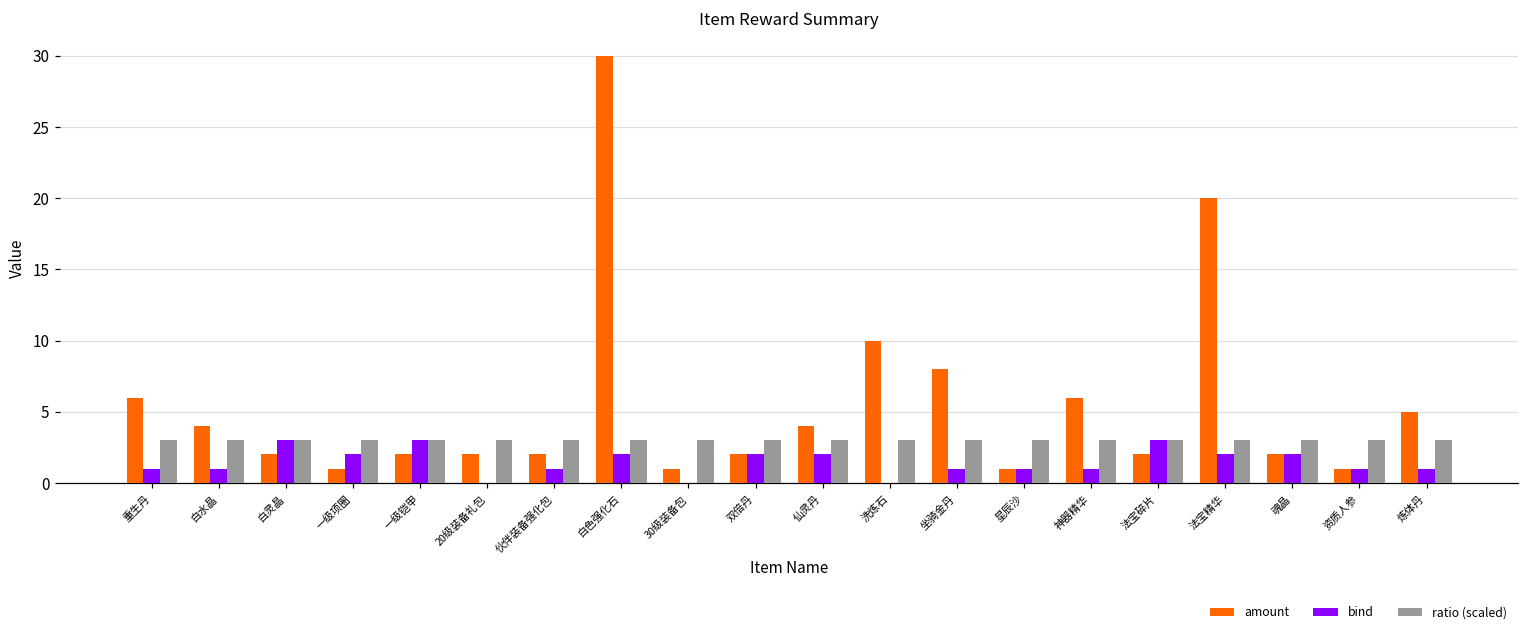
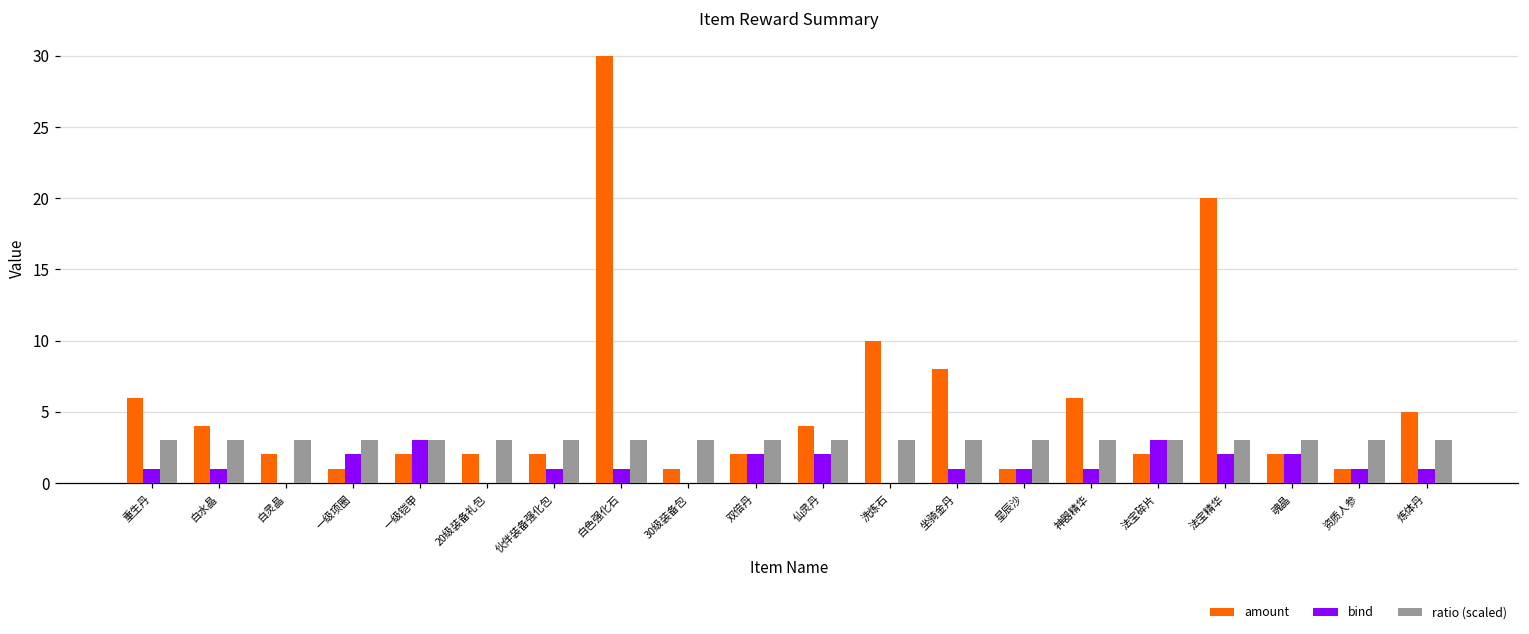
  {
    "amount": {
      "重生丹": 6,
      "白水晶": 4,
      "白灵晶": 2,
      "一级项圈": 1,
      "一级铠甲": 2,
      "20级装备礼包": 2,
      "伙伴装备强化包": 2,
      "白色强化石": 30,
      "30级装备包": 1,
      "双倍丹": 2,
      "仙灵丹": 4,
      "洗炼石": 10,
      "坐骑金丹": 8,
      "星辰沙": 1,
      "神器精华": 6,
      "法宝碎片": 2,
      "法宝精华": 20,
      "魂晶": 2,
      "资质人参": 1,
      "炼体丹": 5
    },
    "bind": {
      "重生丹": 1,
      "白水晶": 1,
-     "白灵晶": 3,
+     "白灵晶": 0,
      "一级项圈": 2,
      "一级铠甲": 3,
      "20级装备礼包": 0,
      "伙伴装备强化包": 1,
-     "白色强化石": 2,
+     "白色强化石": 1,
      "30级装备包": 0,
      "双倍丹": 2,
      "仙灵丹": 2,
      "洗炼石": 0,
      "坐骑金丹": 1,
      "星辰沙": 1,
      "神器精华": 1,
      "法宝碎片": 3,
      "法宝精华": 2,
      "魂晶": 2,
      "资质人参": 1,
      "炼体丹": 1
    },
    "ratio (scaled)": {
      "重生丹": 3,
      "白水晶": 3,
      "白灵晶": 3,
      "一级项圈": 3,
      "一级铠甲": 3,
      "20级装备礼包": 3,
      "伙伴装备强化包": 3,
      "白色强化石": 3,
      "30级装备包": 3,
      "双倍丹": 3,
      "仙灵丹": 3,
      "洗炼石": 3,
      "坐骑金丹": 3,
      "星辰沙": 3,
      "神器精华": 3,
      "法宝碎片": 3,
      "法宝精华": 3,
      "魂晶": 3,
      "资质人参": 3,
      "炼体丹": 3
    }
  }
